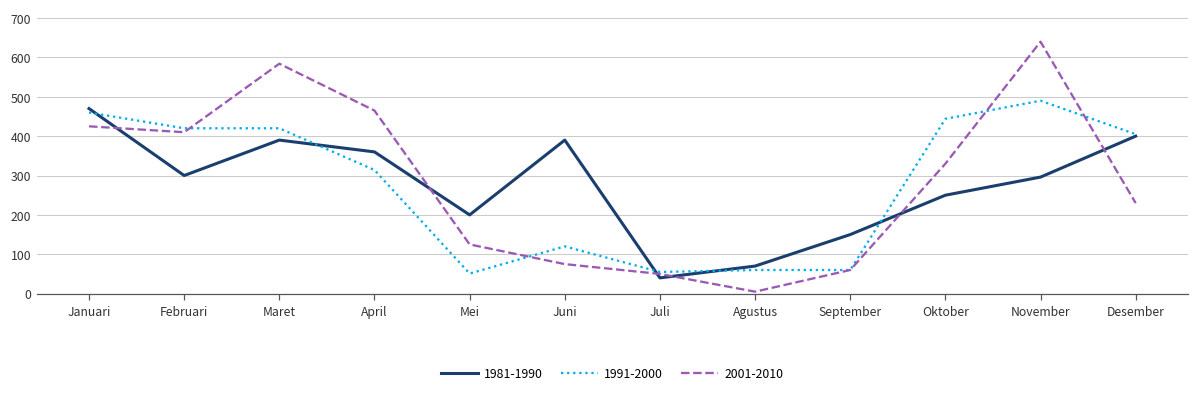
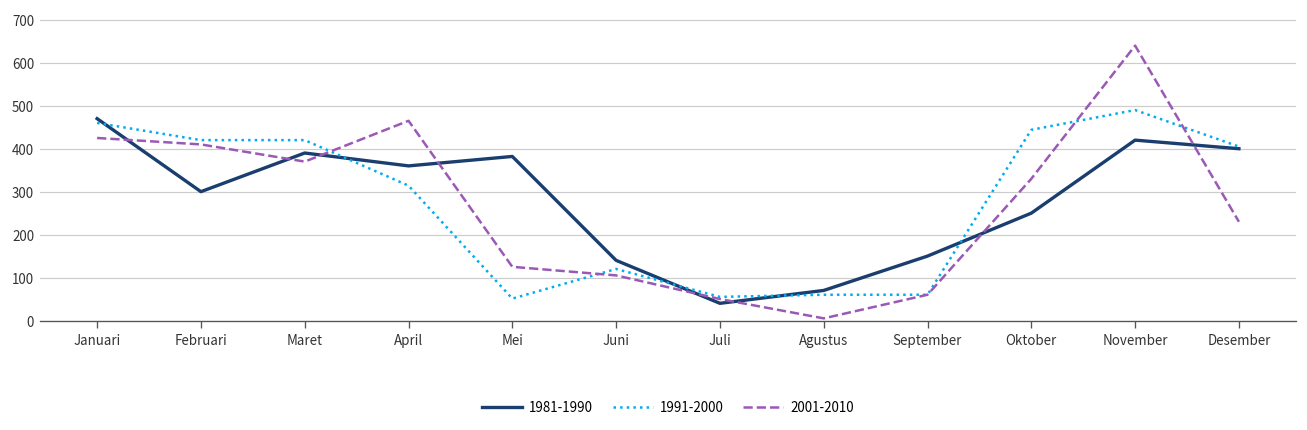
  {
    "1981-1990": {
      "Januari": 470,
      "Februari": 300,
      "Maret": 390,
      "April": 360,
-     "Mei": 200,
-     "Juni": 390,
+     "Mei": 380,
+     "Juni": 140,
      "Juli": 40,
      "Agustus": 70,
      "September": 150,
      "Oktober": 250,
-     "November": 300
+     "November": 420
    },
    "1991-2000": {
      "Januari": 460,
      "Februari": 420,
      "Maret": 420,
      "April": 310,
      "Mei": 50,
      "Juni": 120,
      "Agustus": 60,
      "Oktober": 440,
      "November": 490
    },
    "2001-2010": {
      "Januari": 430,
      "Februari": 410,
-     "Maret": 580,
+     "Maret": 370,
      "April": 470,
      "Mei": 130,
-     "Juni": 80,
+     "Juni": 110,
      "Agustus": 10,
      "Oktober": 330,
      "November": 640,
      "Desember": 230
    }
  }
